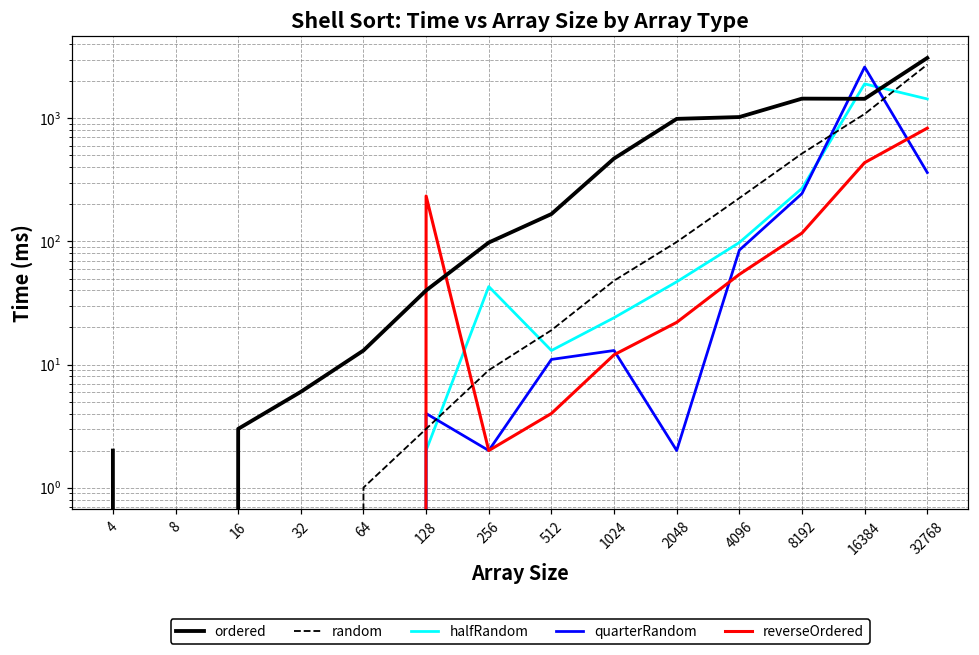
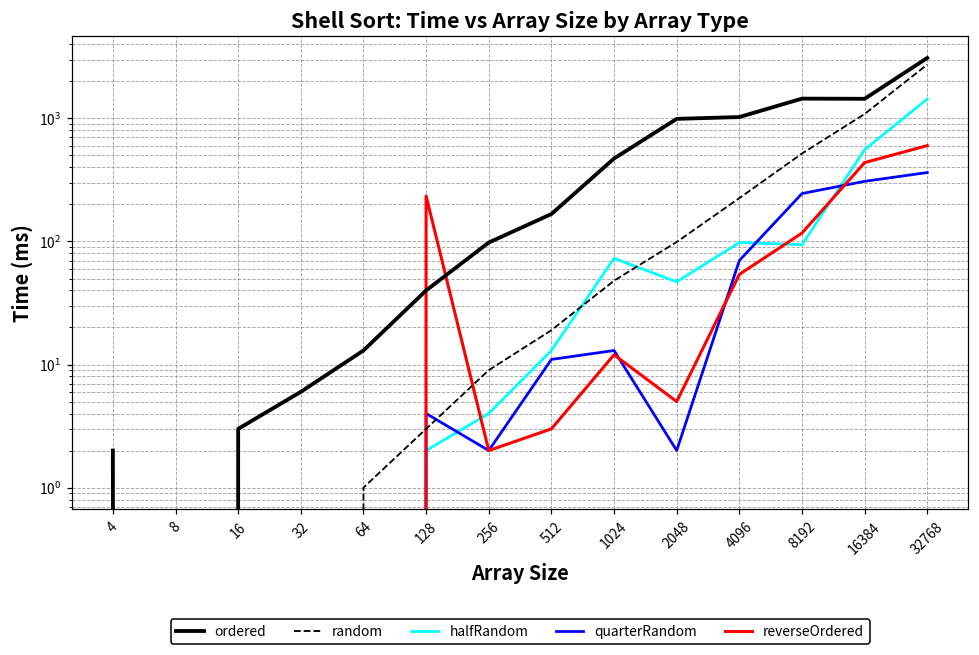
  {
    "halfRandom": {
      "128": 2,
-     "256": 43,
+     "256": 4,
      "512": 13,
-     "1024": 24,
+     "1024": 70,
      "2048": 47,
      "4096": 100,
-     "8192": 270,
-     "16384": 1900,
+     "8192": 90,
+     "16384": 600,
      "32768": 1400
    },
    "quarterRandom": {
      "128": 4,
      "512": 11,
      "1024": 13,
      "2048": 2,
-     "4096": 90,
+     "4096": 70,
      "8192": 250,
-     "16384": 2600,
+     "16384": 310,
      "32768": 360
    },
    "reverseOrdered": {
      "128": 230,
-     "512": 4,
+     "512": 3,
      "1024": 12,
-     "2048": 22,
+     "2048": 5,
      "4096": 50,
      "8192": 120,
      "16384": 440,
-     "32768": 800
+     "32768": 600
    }
  }
